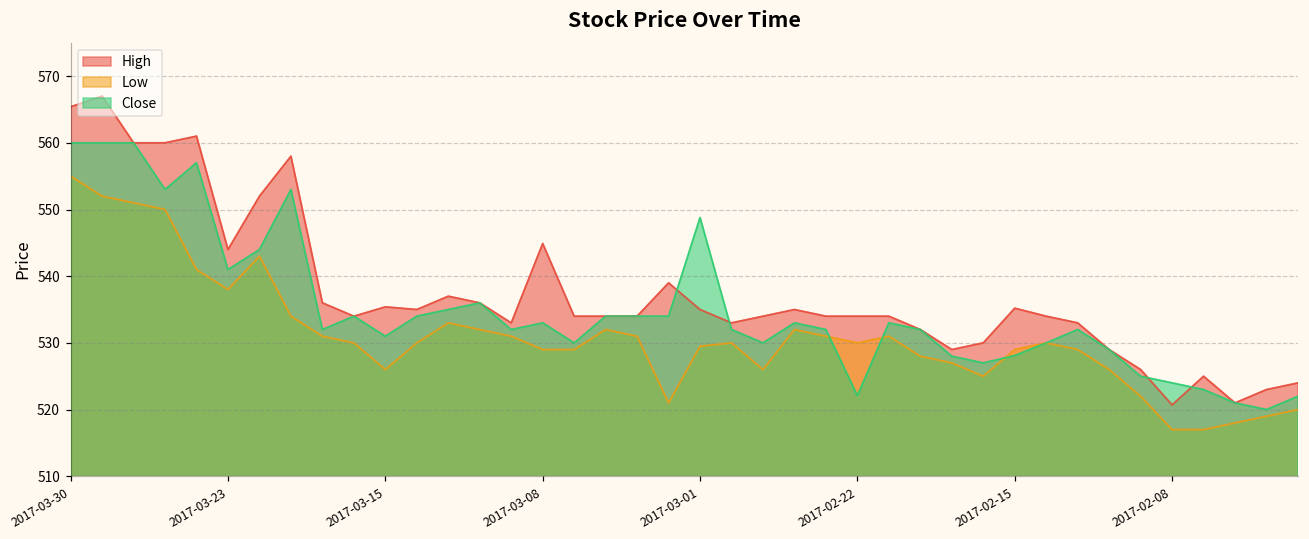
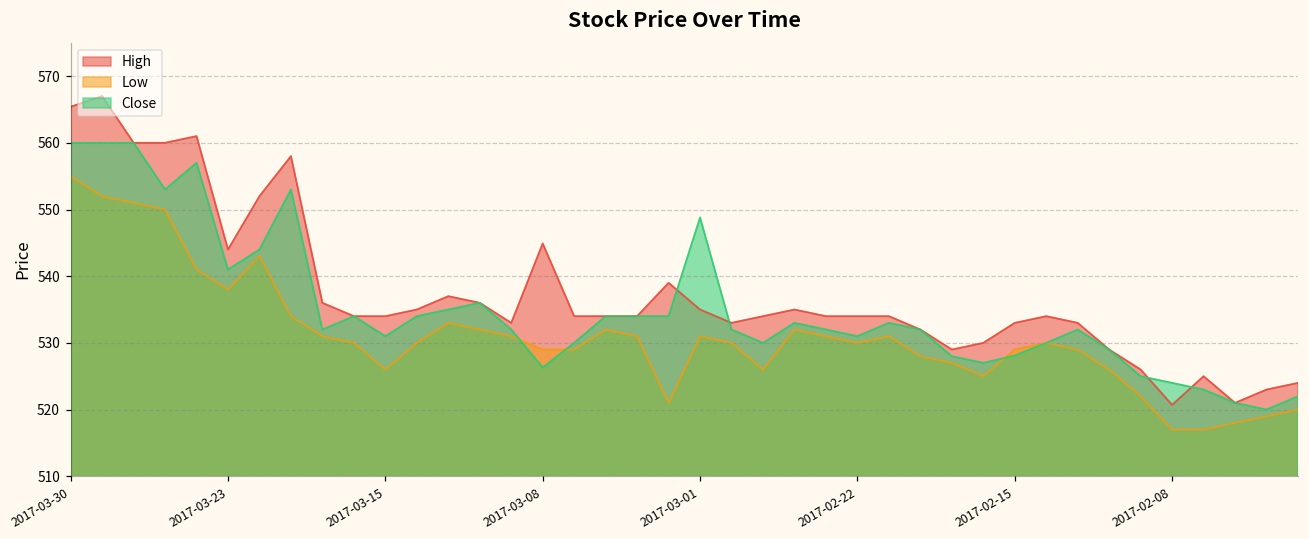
  {
    "High": {
      "2017-03-30": 565,
      "2017-03-23": 544,
-     "2017-03-15": 535,
+     "2017-03-15": 534,
      "2017-03-08": 545,
      "2017-03-01": 535,
      "2017-02-22": 534,
-     "2017-02-15": 535,
+     "2017-02-15": 533,
      "2017-02-08": 521
    },
    "Low": {
      "2017-03-30": 555,
      "2017-03-23": 538,
      "2017-03-15": 526,
      "2017-03-08": 529,
-     "2017-03-01": 530,
+     "2017-03-01": 531,
      "2017-02-22": 530,
      "2017-02-15": 529,
      "2017-02-08": 517
    },
    "Close": {
      "2017-03-30": 560,
      "2017-03-23": 541,
      "2017-03-15": 531,
-     "2017-03-08": 533,
+     "2017-03-08": 526,
      "2017-03-01": 549,
-     "2017-02-22": 522,
+     "2017-02-22": 531,
      "2017-02-15": 528,
      "2017-02-08": 524
    }
  }
